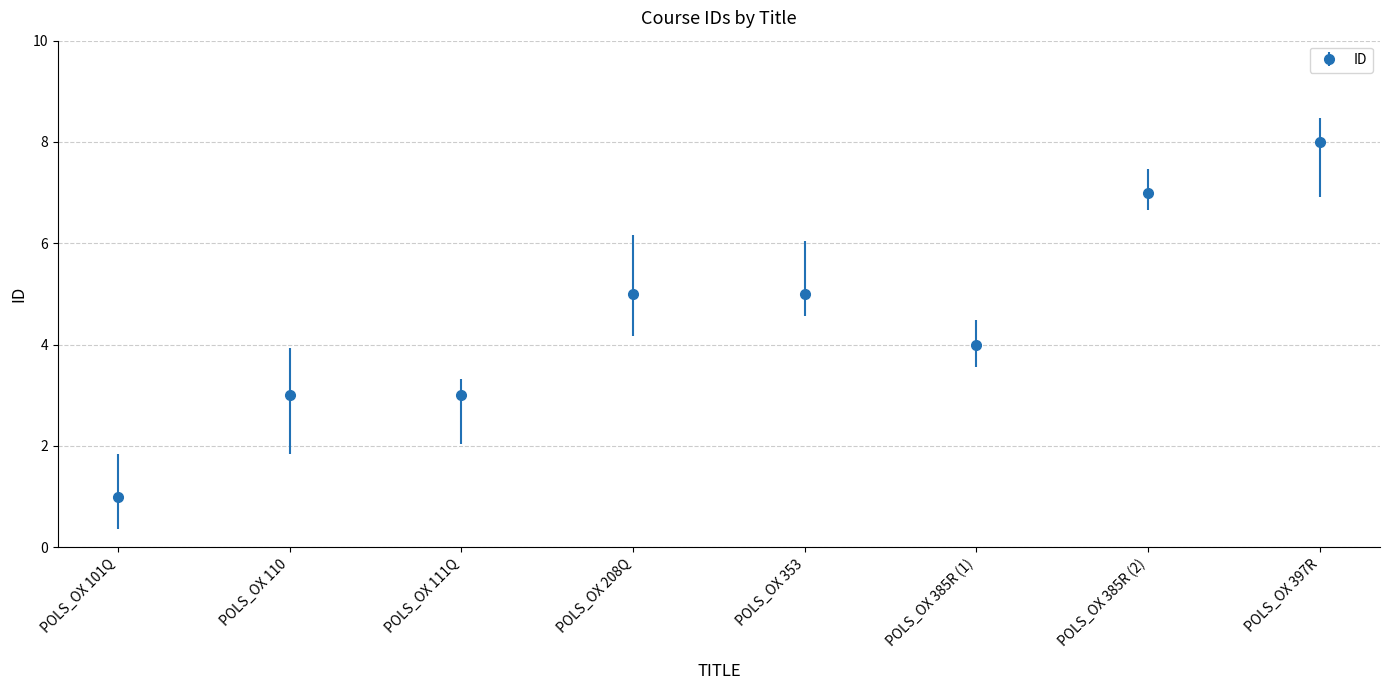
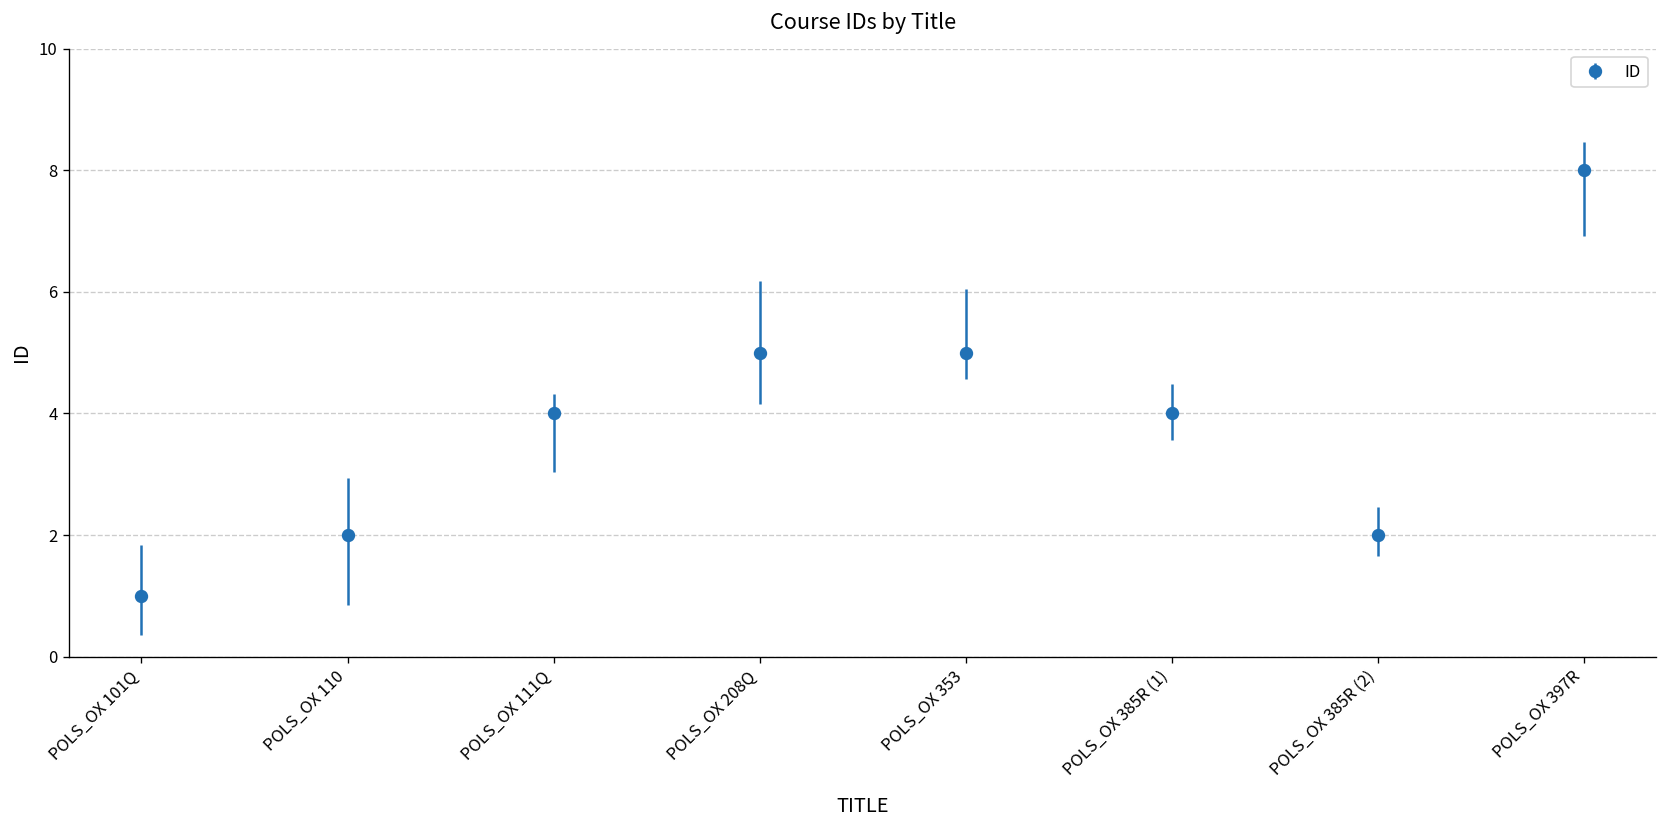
  {
    "POLS_OX 101Q": 1,
-   "POLS_OX 110": 3,
-   "POLS_OX 111Q": 3,
+   "POLS_OX 110": 2,
+   "POLS_OX 111Q": 4,
    "POLS_OX 208Q": 5,
    "POLS_OX 353": 5,
    "POLS_OX 385R (1)": 4,
-   "POLS_OX 385R (2)": 7,
+   "POLS_OX 385R (2)": 2,
    "POLS_OX 397R": 8
  }
